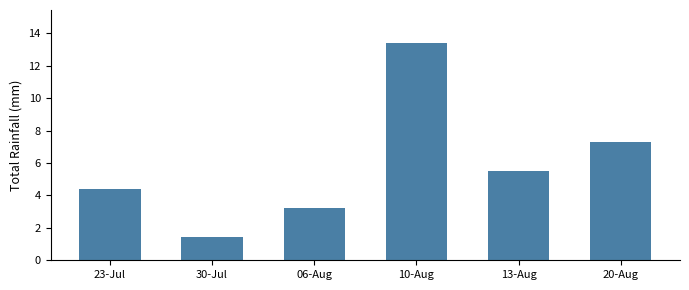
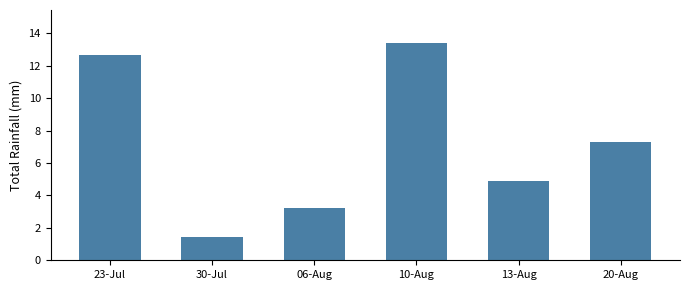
  {
-   "23-Jul": 4.4,
+   "23-Jul": 12.7,
    "30-Jul": 1.4,
    "06-Aug": 3.2,
    "10-Aug": 13.4,
-   "13-Aug": 5.5,
+   "13-Aug": 4.9,
    "20-Aug": 7.3
  }
